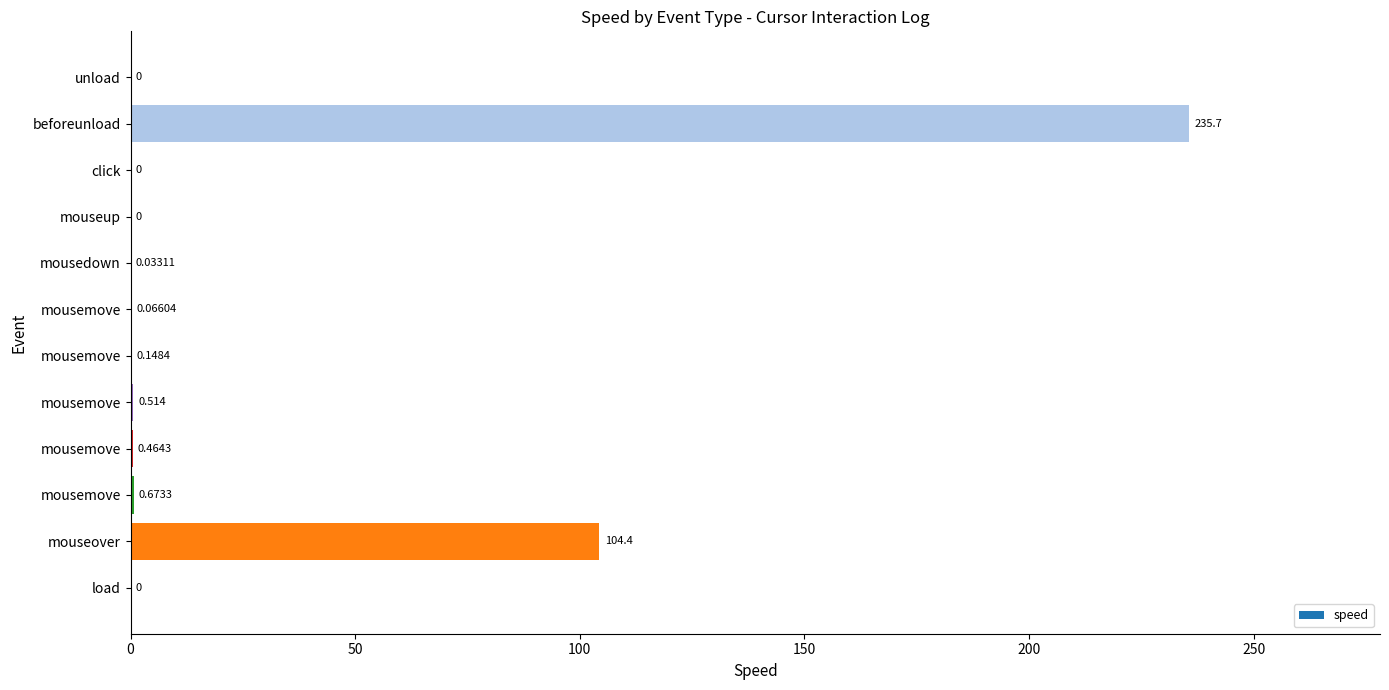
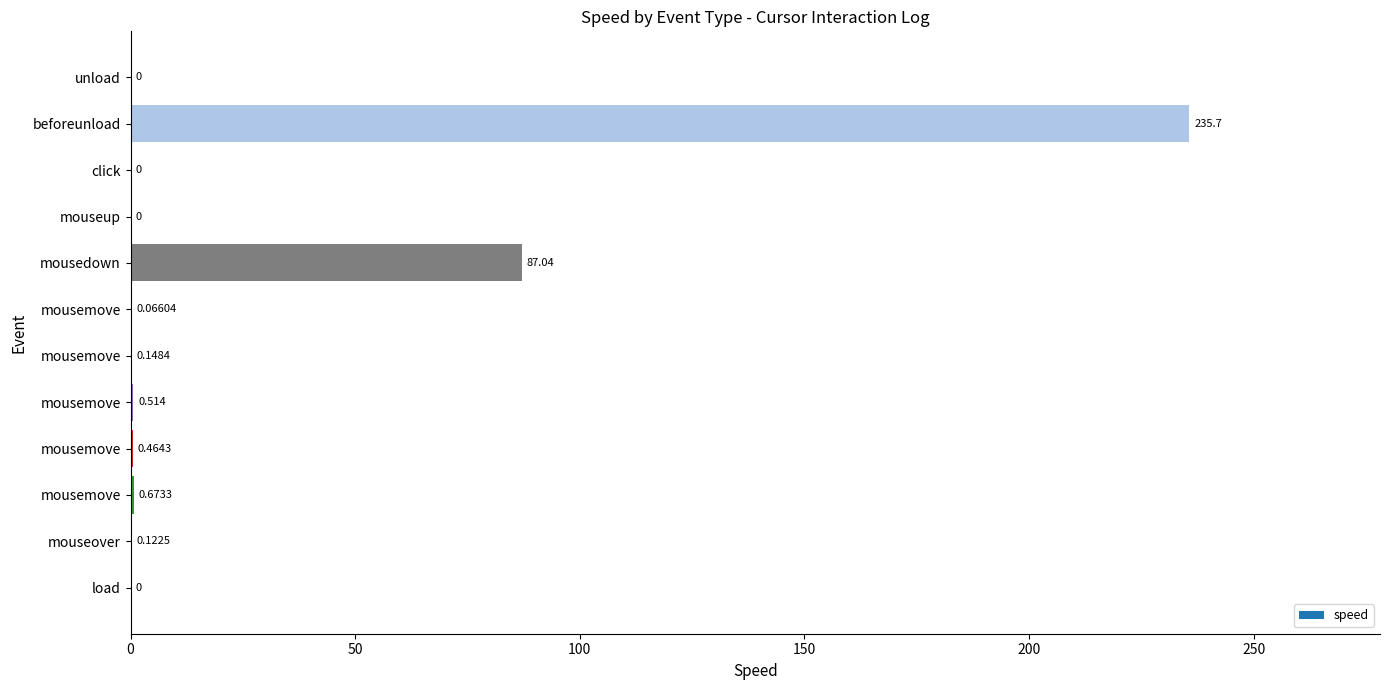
  {
    "unload": 0,
    "beforeunload": 235.7,
    "click": 0,
    "mouseup": 0,
-   "mousedown": 0.03311,
-   "mouseover": 104.4,
+   "mousedown": 87.04,
+   "mouseover": 0.1225,
    "load": 0
  }
